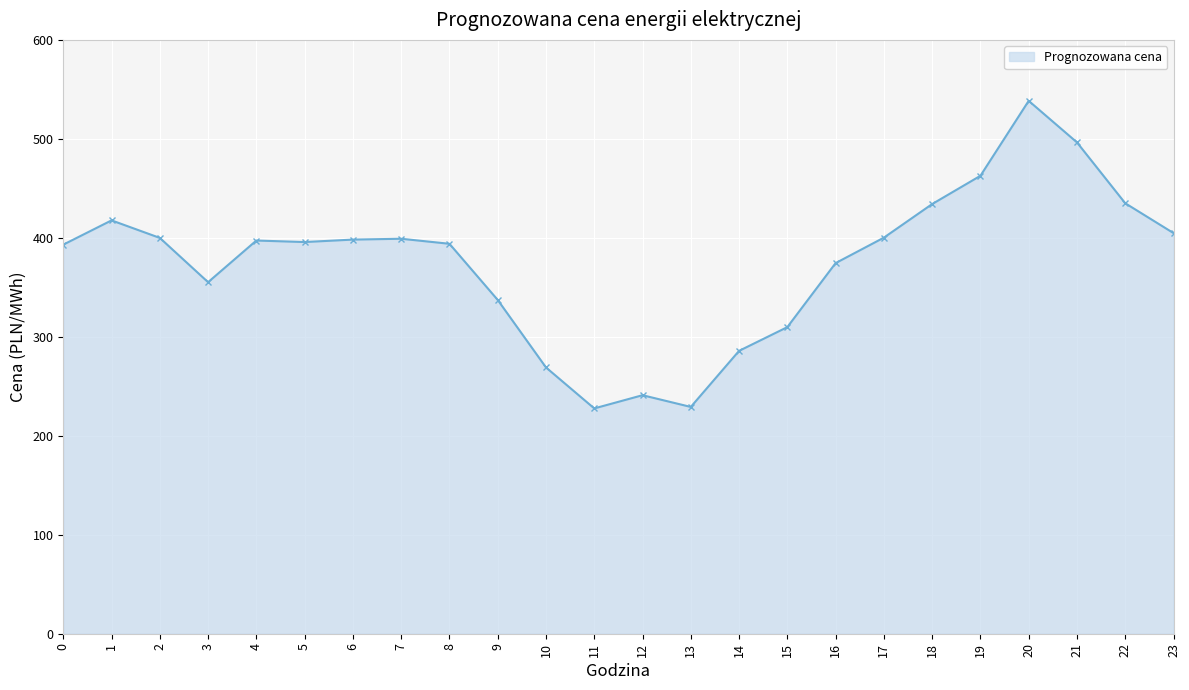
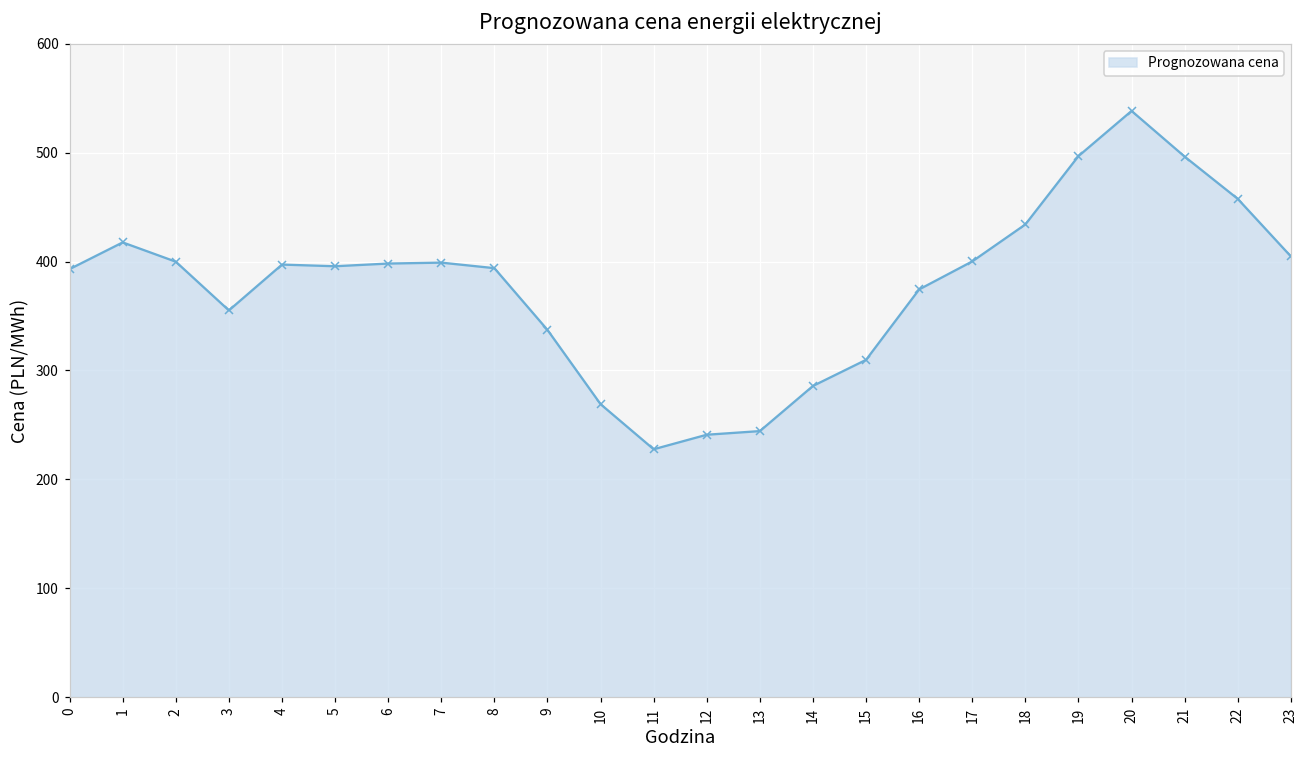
  {
    "0": 390,
    "1": 420,
    "2": 400,
    "3": 360,
    "4": 400,
    "5": 400,
    "6": 400,
    "7": 400,
    "8": 390,
    "9": 340,
    "10": 270,
    "11": 230,
    "12": 240,
-   "13": 230,
+   "13": 240,
    "14": 290,
    "15": 310,
    "16": 370,
    "17": 400,
    "18": 430,
-   "19": 460,
+   "19": 500,
    "20": 540,
    "21": 500,
-   "22": 430,
+   "22": 460,
    "23": 400
  }
